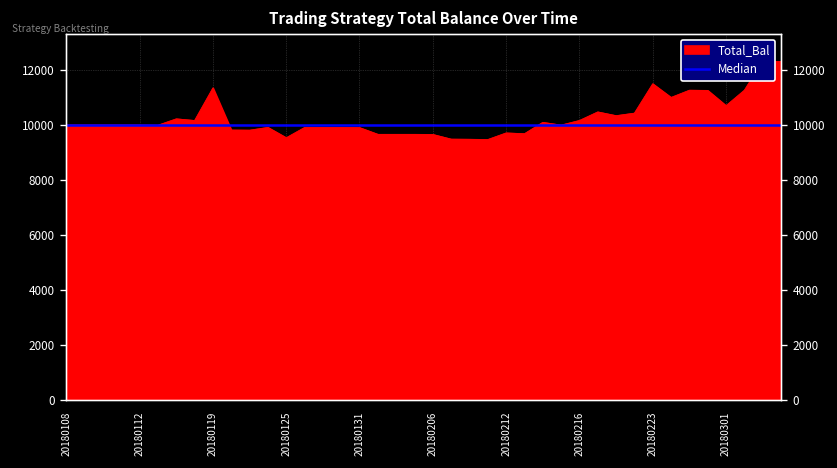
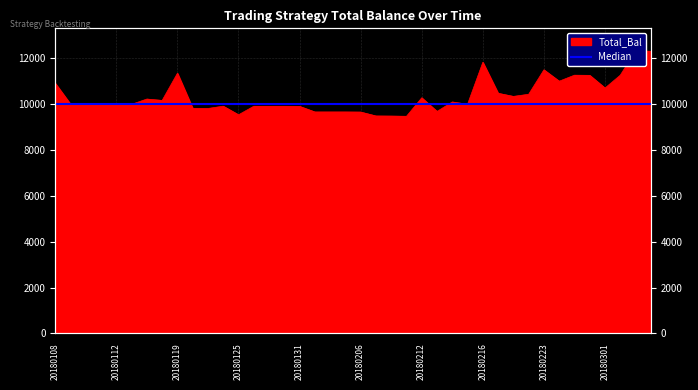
  {
-   "20180108": 10000,
+   "20180108": 10900,
    "20180112": 10000,
    "20180119": 11400,
    "20180125": 9500,
    "20180131": 9900,
    "20180206": 9700,
-   "20180212": 9700,
-   "20180216": 10200,
+   "20180212": 10300,
+   "20180216": 11800,
    "20180223": 11500,
    "20180301": 10700
  }
